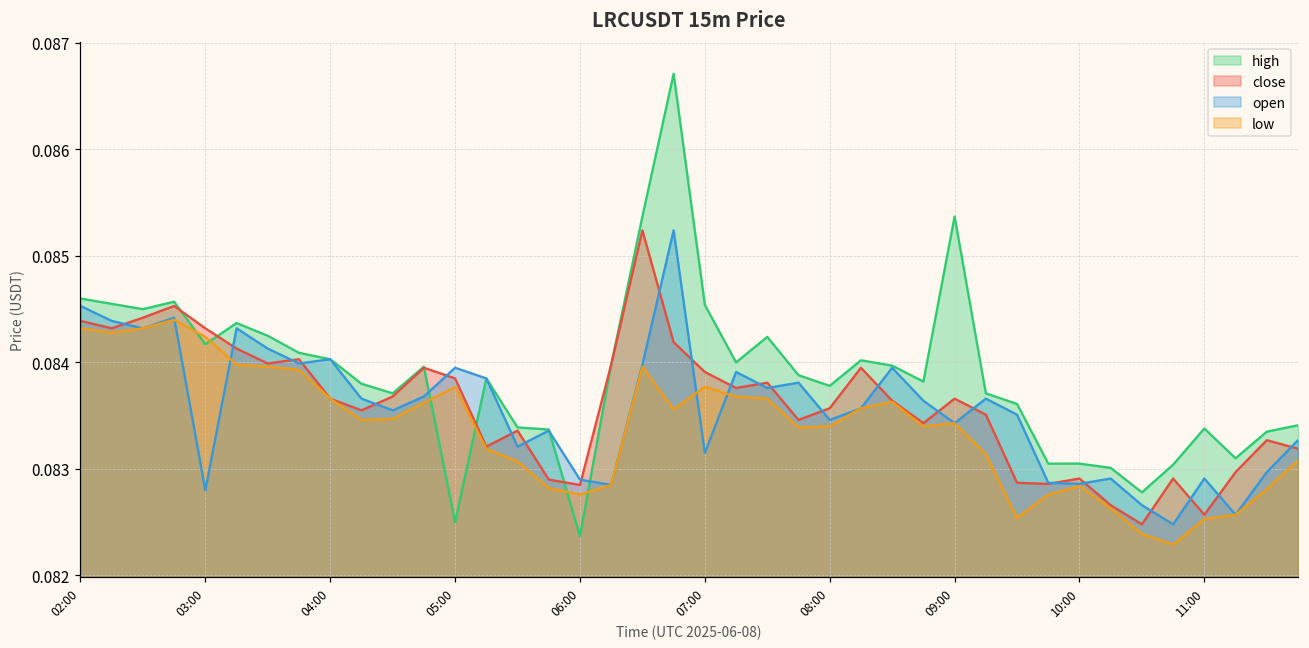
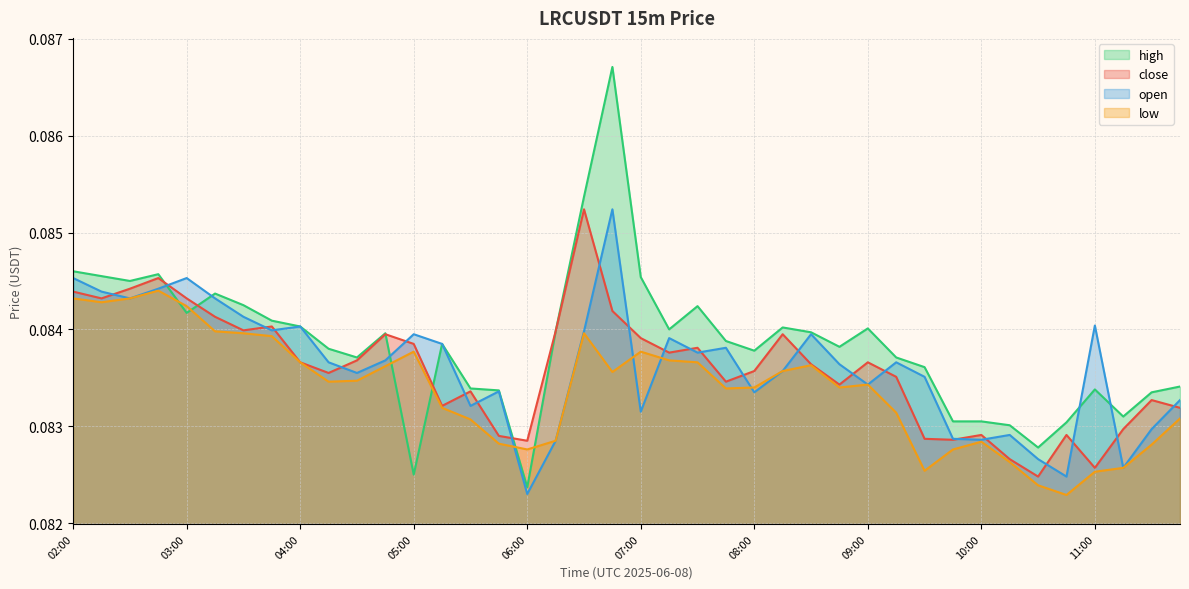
  {
    "high": {
      "02:00": 0.0846,
      "03:00": 0.0842,
      "05:00": 0.0825,
      "06:00": 0.0824,
      "07:00": 0.0845,
      "08:00": 0.0838,
-     "09:00": 0.0854,
+     "09:00": 0.0840,
      "10:00": 0.0831,
      "11:00": 0.0834
    },
    "open": {
      "02:00": 0.0845,
-     "03:00": 0.0828,
+     "03:00": 0.0845,
      "05:00": 0.0840,
-     "06:00": 0.0829,
+     "06:00": 0.0823,
      "07:00": 0.0832,
-     "08:00": 0.0835,
-     "11:00": 0.0829
+     "08:00": 0.0834,
+     "11:00": 0.0840
    }
  }
